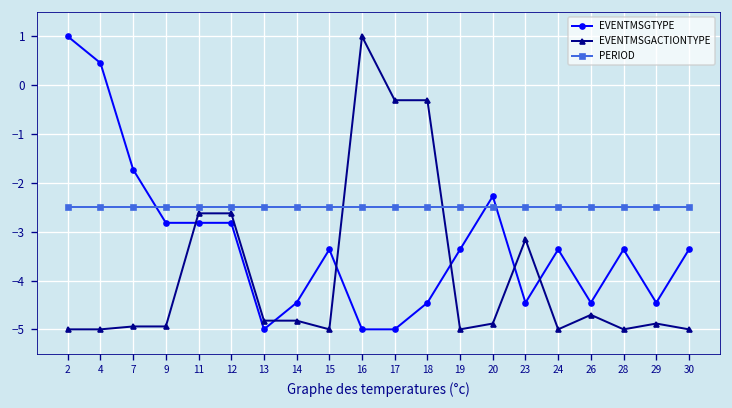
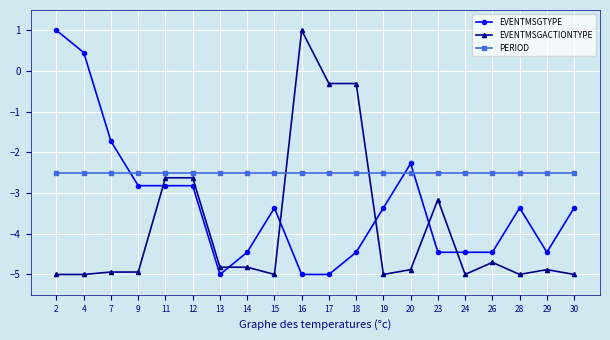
  {
    "EVENTMSGTYPE": {
      "2": 1.0,
      "4": 0.5,
      "7": -1.7,
      "9": -2.8,
      "11": -2.8,
      "12": -2.8,
      "13": -5.0,
      "14": -4.5,
      "15": -3.4,
      "16": -5.0,
      "17": -5.0,
      "18": -4.5,
      "19": -3.4,
      "20": -2.3,
      "23": -4.5,
-     "24": -3.4,
+     "24": -4.5,
      "26": -4.5,
      "28": -3.4,
      "29": -4.5,
      "30": -3.4
    },
    "EVENTMSGACTIONTYPE": {
      "2": -5.0,
      "4": -5.0,
      "7": -4.9,
      "9": -4.9,
      "11": -2.6,
      "12": -2.6,
      "13": -4.8,
      "14": -4.8,
      "15": -5.0,
      "16": 1.0,
      "17": -0.3,
      "18": -0.3,
      "19": -5.0,
      "20": -4.9,
      "23": -3.2,
      "24": -5.0,
      "26": -4.7,
      "28": -5.0,
      "29": -4.9,
      "30": -5.0
    },
    "PERIOD": {
      "2": -2.5,
      "4": -2.5,
      "7": -2.5,
      "9": -2.5,
      "11": -2.5,
      "12": -2.5,
      "13": -2.5,
      "14": -2.5,
      "15": -2.5,
      "16": -2.5,
      "17": -2.5,
      "18": -2.5,
      "19": -2.5,
      "20": -2.5,
      "23": -2.5,
      "24": -2.5,
      "26": -2.5,
      "28": -2.5,
      "29": -2.5,
      "30": -2.5
    }
  }
